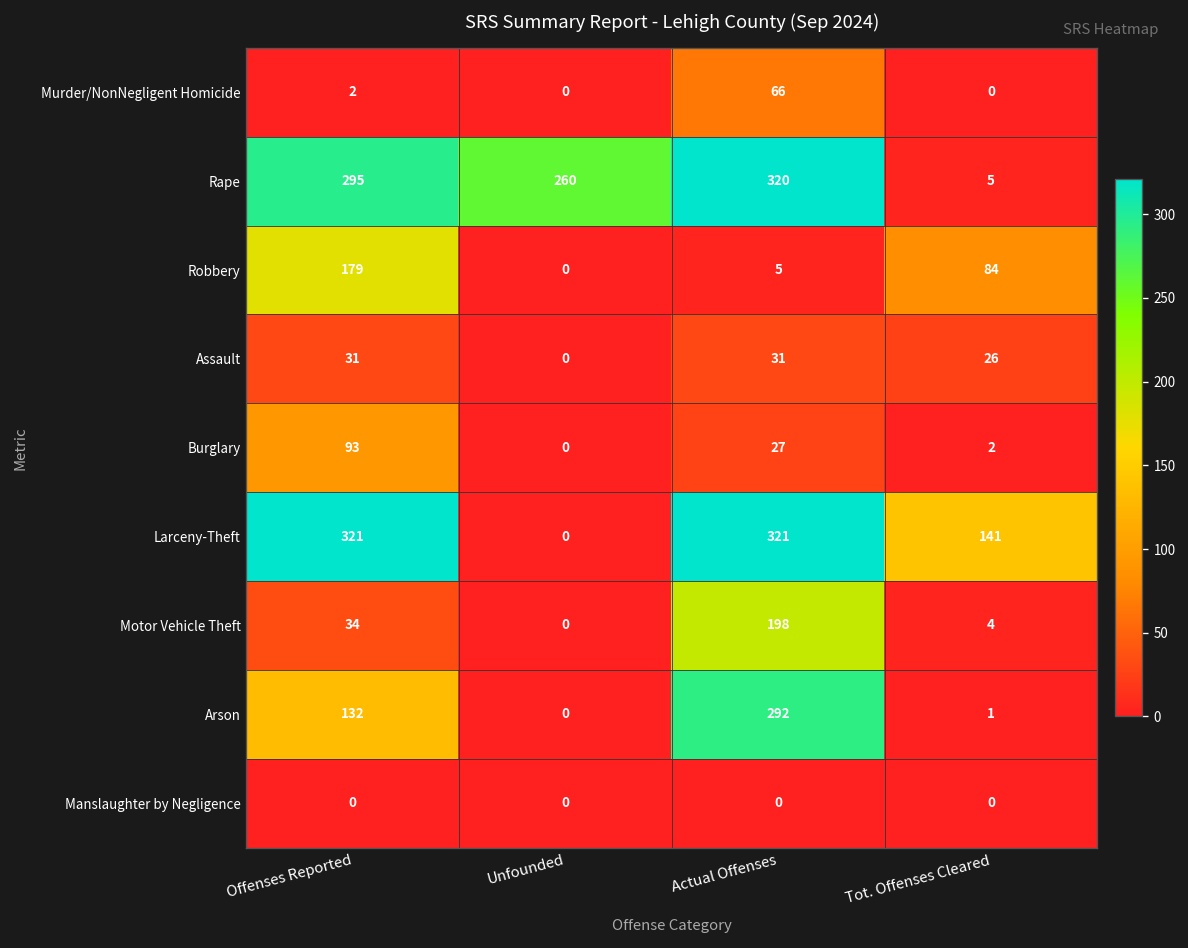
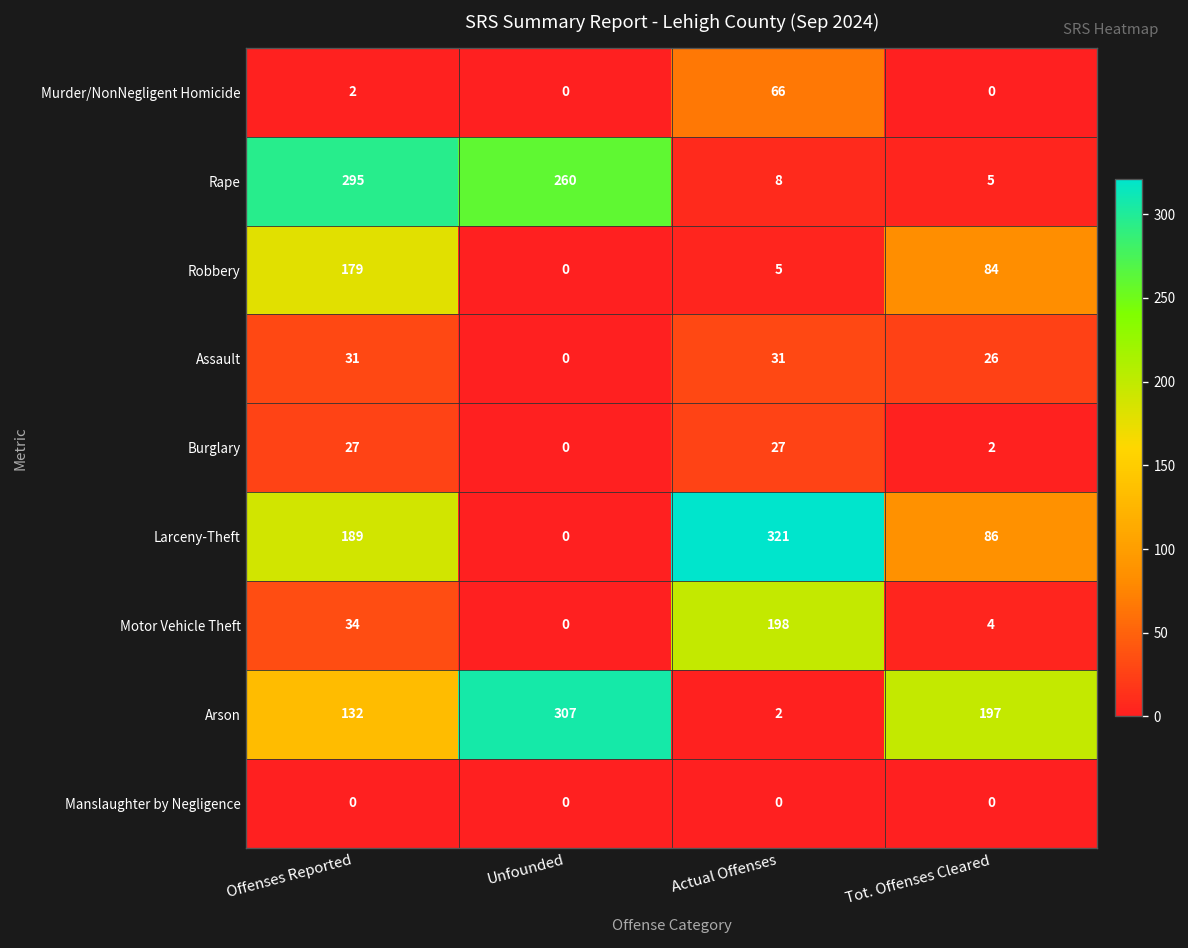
  {
    "Murder/NonNegligent Homicide": {
      "Offenses Reported": 2,
      "Unfounded": 0,
      "Actual Offenses": 66,
      "Tot. Offenses Cleared": 0
    },
    "Rape": {
      "Offenses Reported": 295,
      "Unfounded": 260,
-     "Actual Offenses": 320,
+     "Actual Offenses": 8,
      "Tot. Offenses Cleared": 5
    },
    "Robbery": {
      "Offenses Reported": 179,
      "Unfounded": 0,
      "Actual Offenses": 5,
      "Tot. Offenses Cleared": 84
    },
    "Assault": {
      "Offenses Reported": 31,
      "Unfounded": 0,
      "Actual Offenses": 31,
      "Tot. Offenses Cleared": 26
    },
    "Burglary": {
-     "Offenses Reported": 93,
+     "Offenses Reported": 27,
      "Unfounded": 0,
      "Actual Offenses": 27,
      "Tot. Offenses Cleared": 2
    },
    "Larceny-Theft": {
-     "Offenses Reported": 321,
+     "Offenses Reported": 189,
      "Unfounded": 0,
      "Actual Offenses": 321,
-     "Tot. Offenses Cleared": 141
+     "Tot. Offenses Cleared": 86
    },
    "Motor Vehicle Theft": {
      "Offenses Reported": 34,
      "Unfounded": 0,
      "Actual Offenses": 198,
      "Tot. Offenses Cleared": 4
    },
    "Arson": {
      "Offenses Reported": 132,
-     "Unfounded": 0,
-     "Actual Offenses": 292,
-     "Tot. Offenses Cleared": 1
+     "Unfounded": 307,
+     "Actual Offenses": 2,
+     "Tot. Offenses Cleared": 197
    },
    "Manslaughter by Negligence": {
      "Offenses Reported": 0,
      "Unfounded": 0,
      "Actual Offenses": 0,
      "Tot. Offenses Cleared": 0
    }
  }
